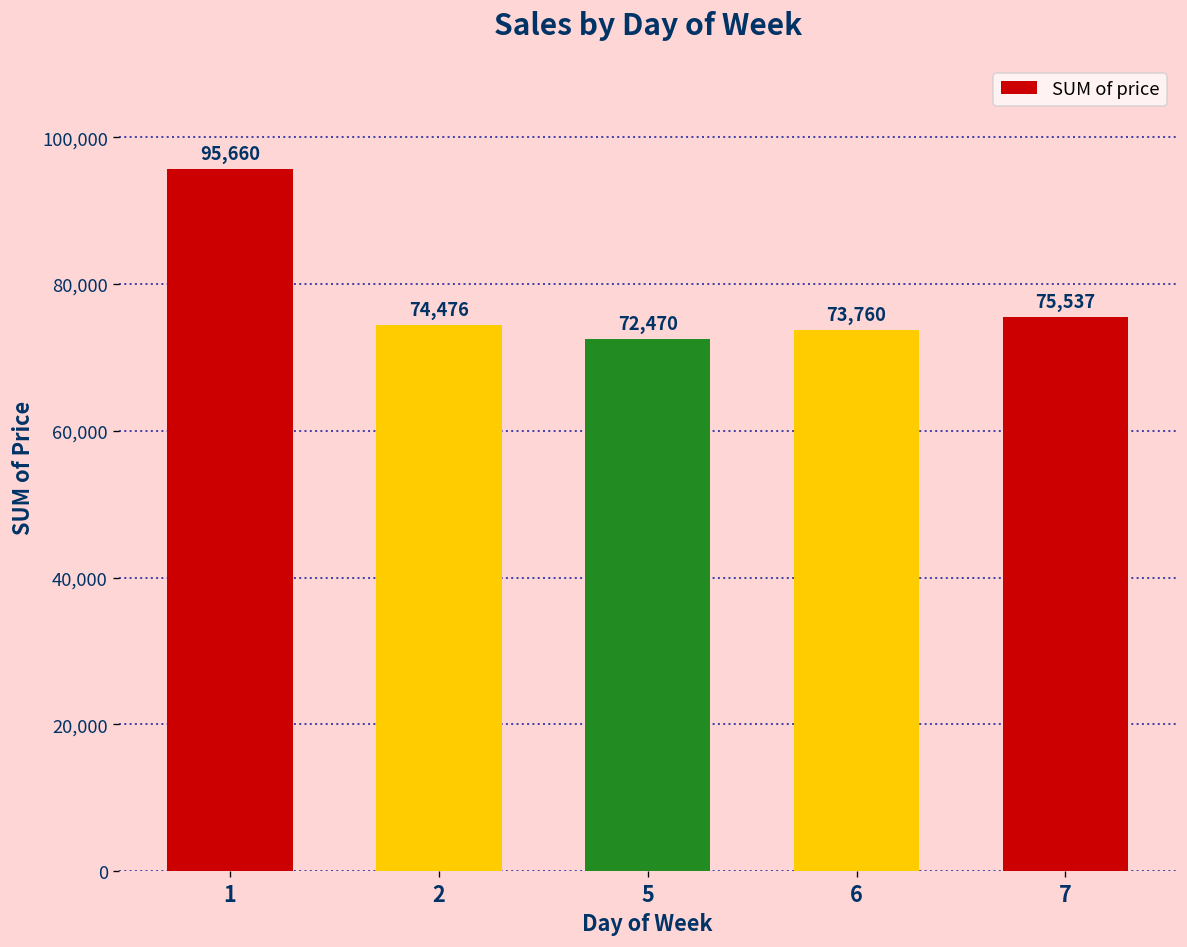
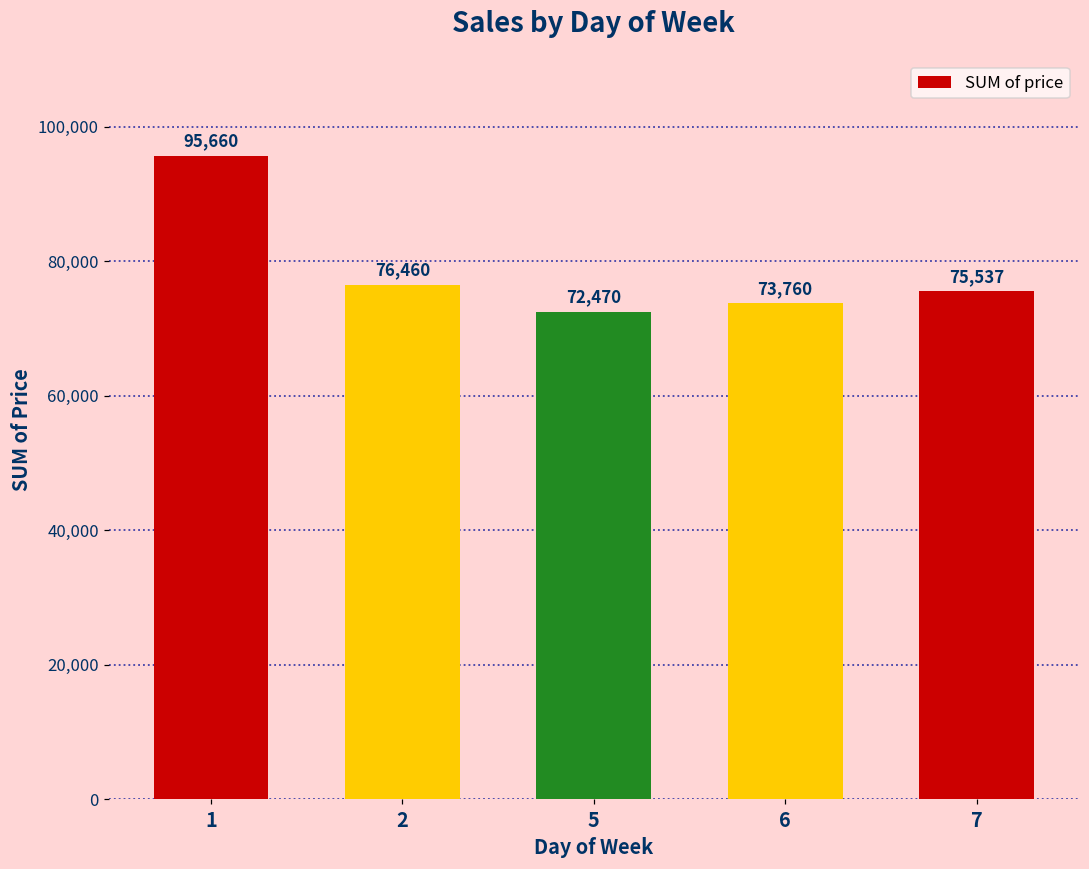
  {
    "1": "95,660",
-   "2": "74,476",
+   "2": "76,460",
    "5": "72,470",
    "6": "73,760",
    "7": "75,537"
  }
